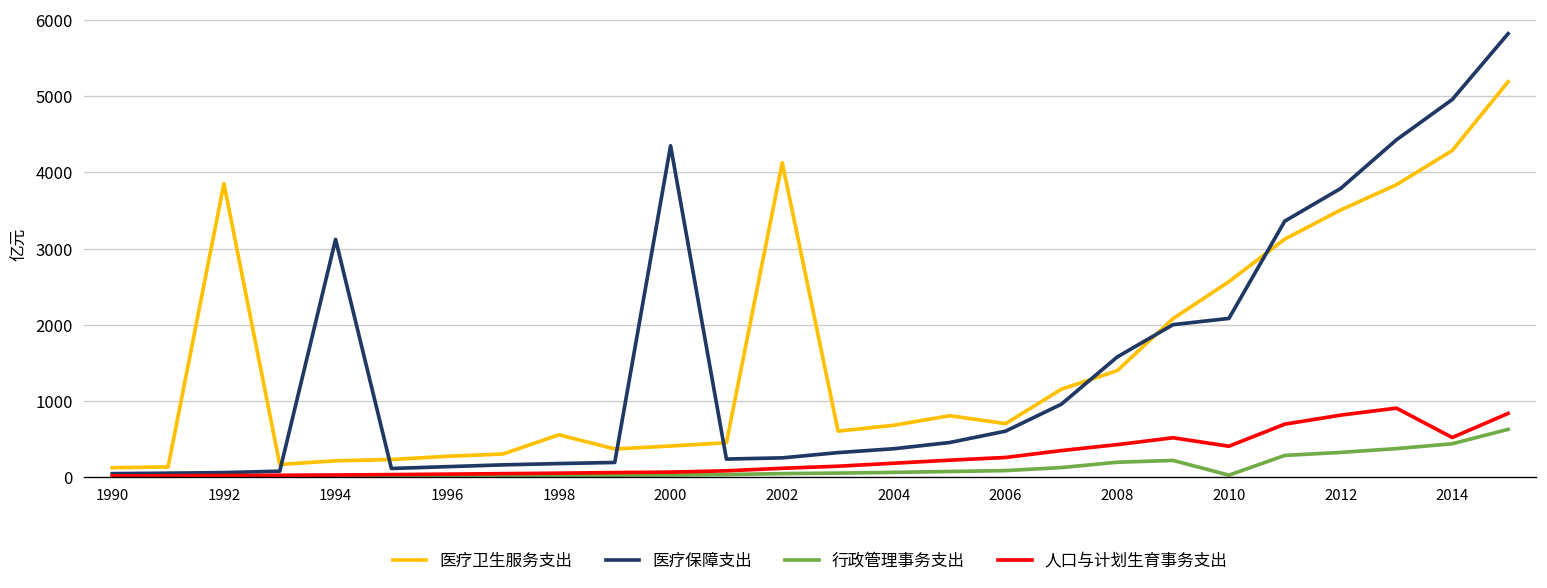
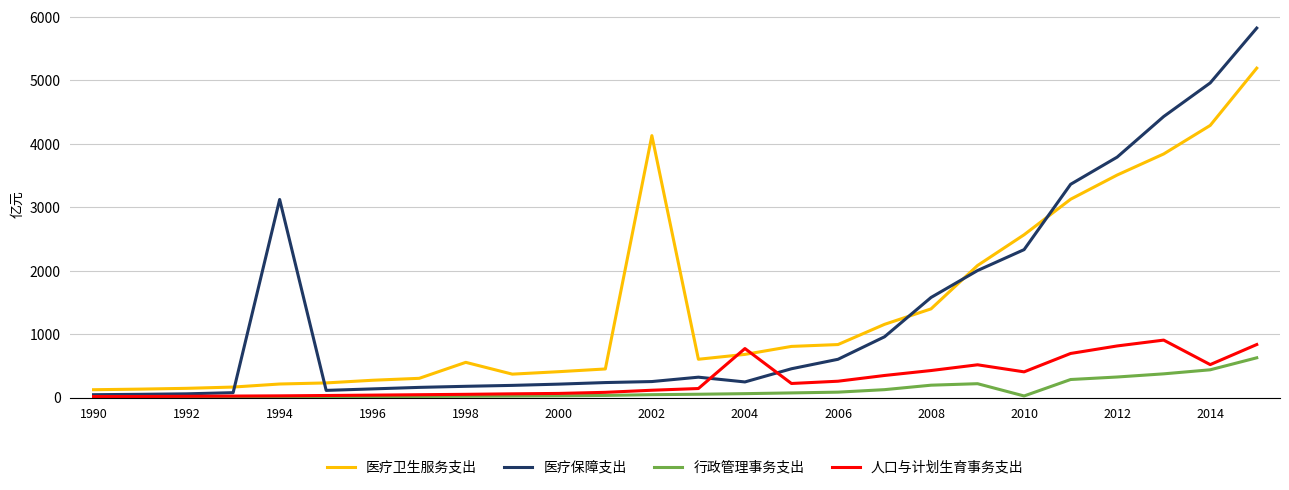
  {
    "医疗卫生服务支出": {
      "1990": 100,
-     "1992": 3900,
+     "1992": 100,
      "1994": 200,
      "1996": 300,
      "1998": 600,
      "2000": 400,
      "2002": 4100,
      "2004": 700,
-     "2006": 700,
+     "2006": 800,
      "2008": 1400,
      "2010": 2600,
      "2012": 3500,
      "2014": 4300
    },
    "医疗保障支出": {
      "1994": 3100,
      "1996": 100,
      "1998": 200,
-     "2000": 4400,
+     "2000": 200,
      "2002": 300,
-     "2004": 400,
+     "2004": 200,
      "2006": 600,
      "2008": 1600,
-     "2010": 2100,
+     "2010": 2300,
      "2012": 3800,
      "2014": 5000
    },
    "行政管理事务支出": {
      "2002": 0,
      "2004": 100,
      "2006": 100,
      "2008": 200,
      "2010": 0,
      "2012": 300,
      "2014": 400
    },
    "人口与计划生育事务支出": {
      "2002": 100,
-     "2004": 200,
+     "2004": 800,
      "2006": 300,
      "2008": 400,
      "2010": 400,
      "2012": 800,
      "2014": 500
    }
  }
